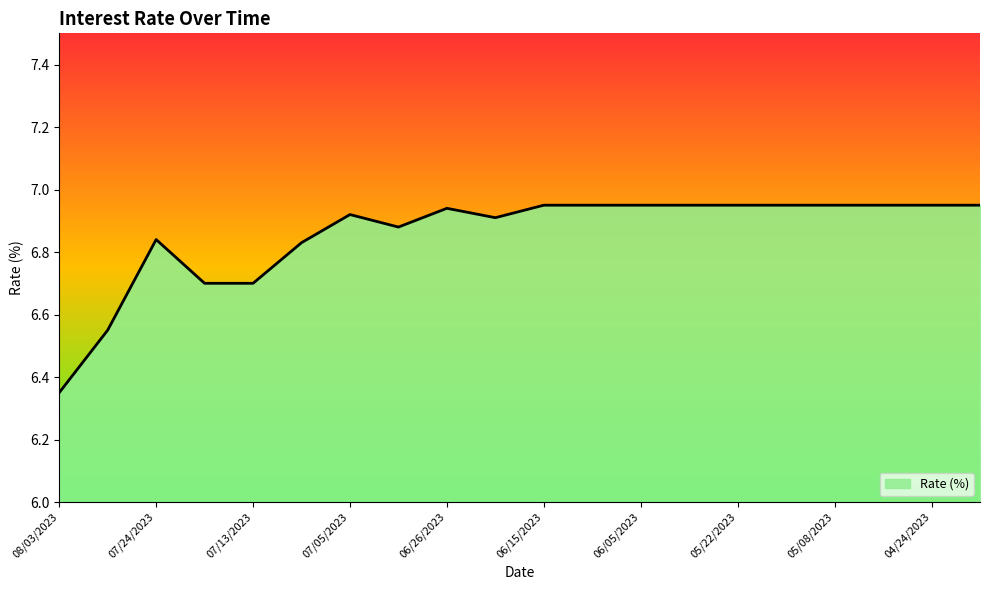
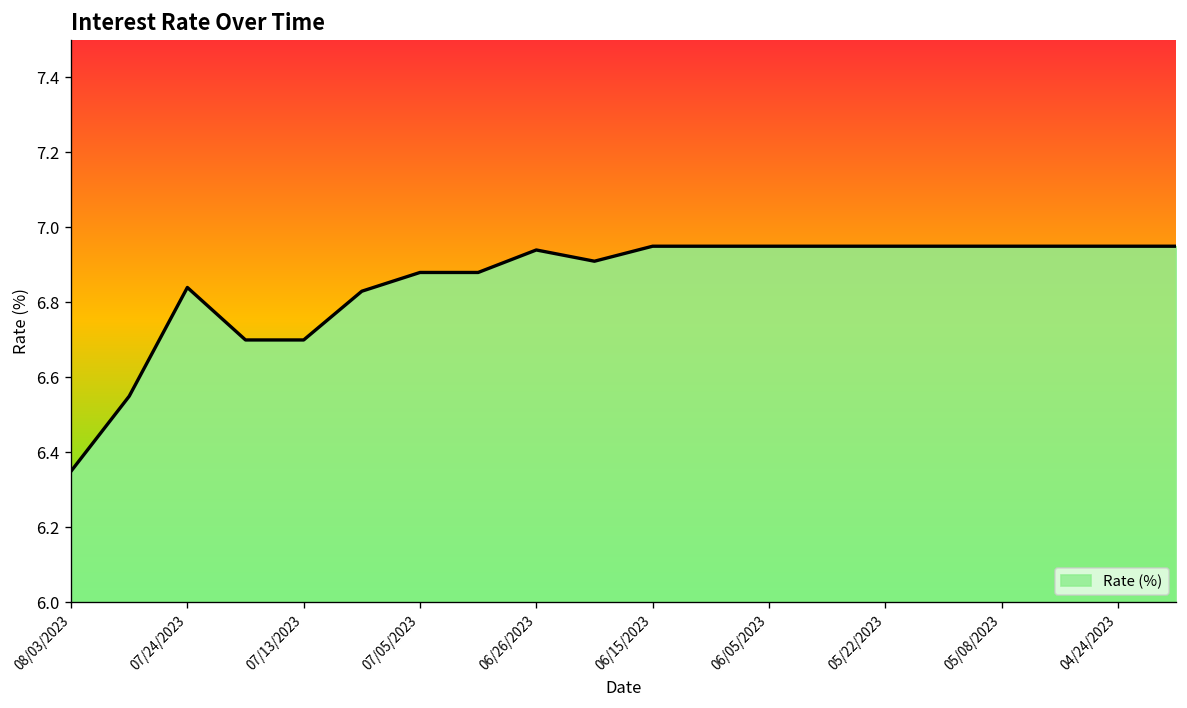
  {
    "08/03/2023": 6.35,
    "07/24/2023": 6.84,
    "07/13/2023": 6.70,
-   "07/05/2023": 6.92,
+   "07/05/2023": 6.88,
    "06/26/2023": 6.94,
    "06/15/2023": 6.95,
    "06/05/2023": 6.95,
    "05/22/2023": 6.95,
    "05/08/2023": 6.95,
    "04/24/2023": 6.95
  }
